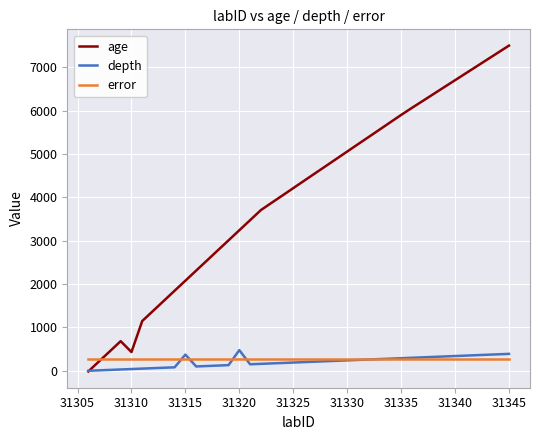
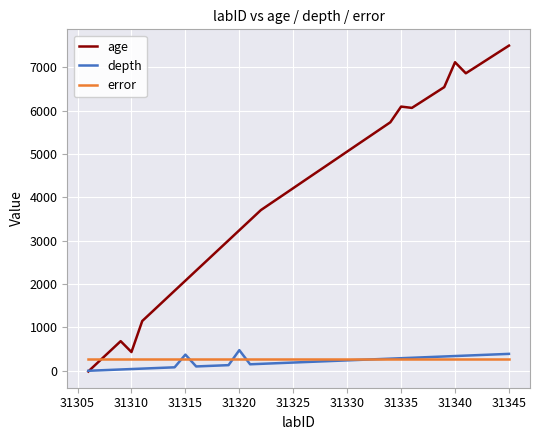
  {
    "age": {
      "31310": 400,
      "31315": 2100,
      "31320": 3200,
      "31325": 4200,
      "31330": 5100,
-     "31335": 5900,
-     "31340": 6700,
+     "31335": 6100,
+     "31340": 7100,
      "31345": 7500
    },
    "depth": {
      "31310": 0,
      "31315": 400,
      "31320": 500,
      "31325": 200,
      "31340": 300,
      "31345": 400
    },
    "error": {
      "31310": 300,
      "31315": 300,
      "31320": 300,
      "31325": 300,
      "31340": 300,
      "31345": 300
    }
  }
